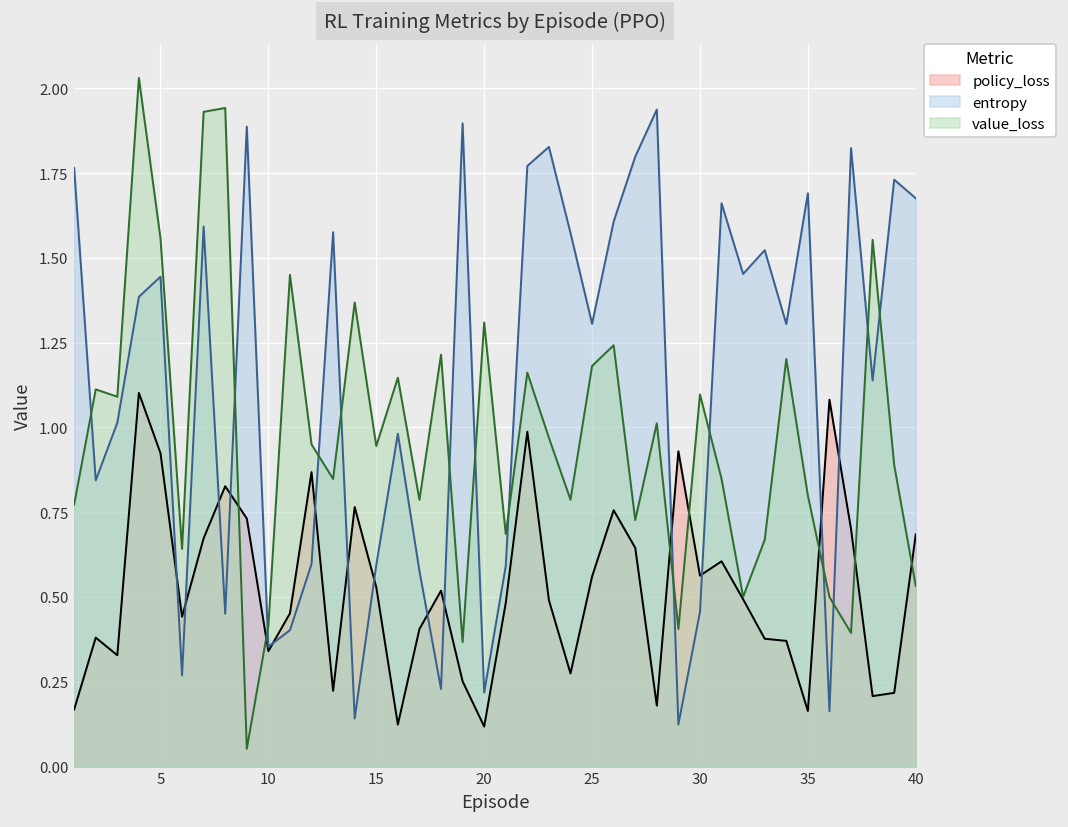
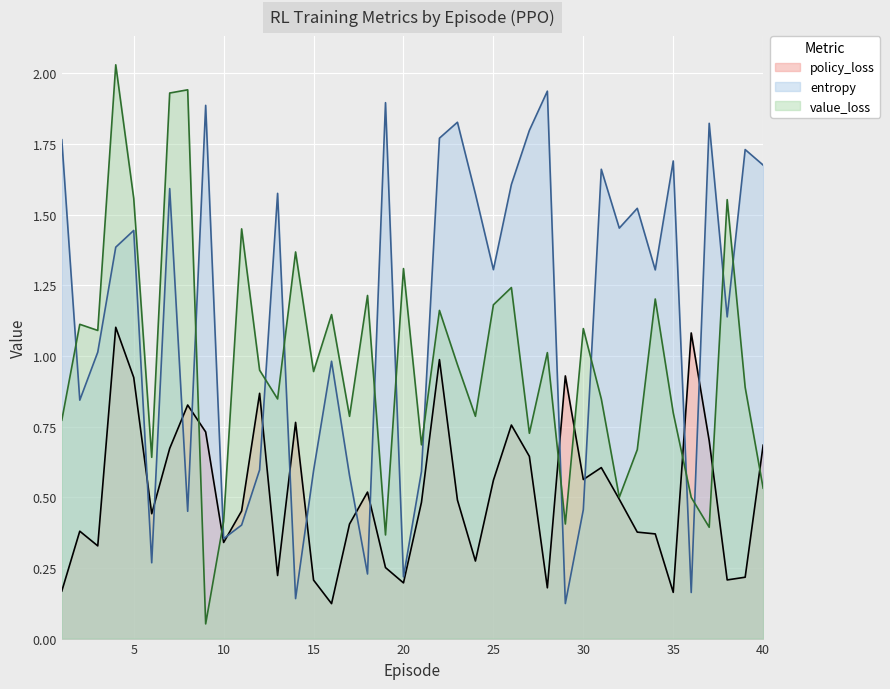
  {
    "policy_loss": {
      "5": 0.92,
      "10": 0.34,
-     "15": 0.53,
-     "20": 0.12,
+     "15": 0.21,
+     "20": 0.20,
      "25": 0.56,
      "30": 0.56,
      "35": 0.16,
      "40": 0.68
    }
  }
